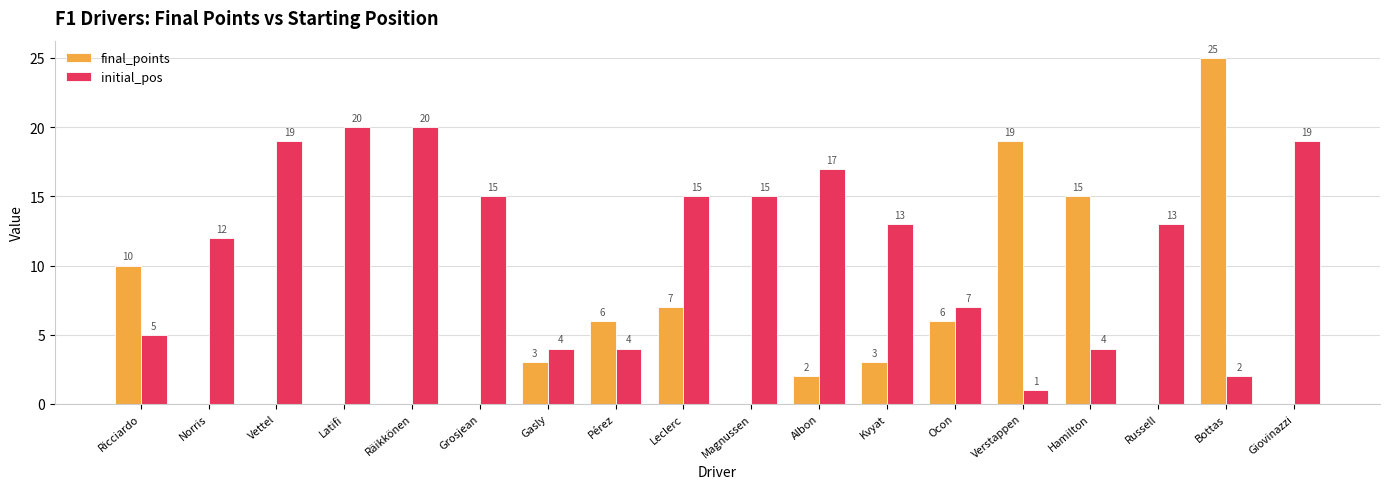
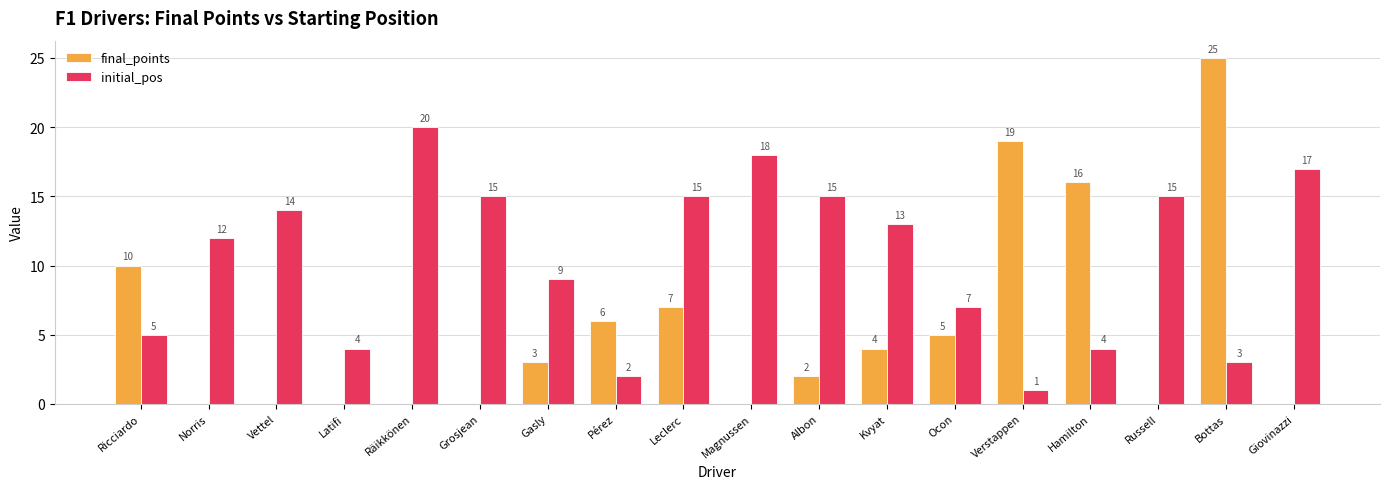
  {
    "final_points": {
      "Ricciardo": 10,
      "Gasly": 3,
      "Pérez": 6,
      "Leclerc": 7,
      "Albon": 2,
-     "Kvyat": 3,
-     "Ocon": 6,
+     "Kvyat": 4,
+     "Ocon": 5,
      "Verstappen": 19,
-     "Hamilton": 15,
+     "Hamilton": 16,
      "Bottas": 25
    },
    "initial_pos": {
      "Ricciardo": 5,
      "Norris": 12,
-     "Vettel": 19,
-     "Latifi": 20,
+     "Vettel": 14,
+     "Latifi": 4,
      "Räikkönen": 20,
      "Grosjean": 15,
-     "Gasly": 4,
-     "Pérez": 4,
+     "Gasly": 9,
+     "Pérez": 2,
      "Leclerc": 15,
-     "Magnussen": 15,
-     "Albon": 17,
+     "Magnussen": 18,
+     "Albon": 15,
      "Kvyat": 13,
      "Ocon": 7,
      "Verstappen": 1,
      "Hamilton": 4,
-     "Russell": 13,
-     "Bottas": 2,
-     "Giovinazzi": 19
+     "Russell": 15,
+     "Bottas": 3,
+     "Giovinazzi": 17
    }
  }
